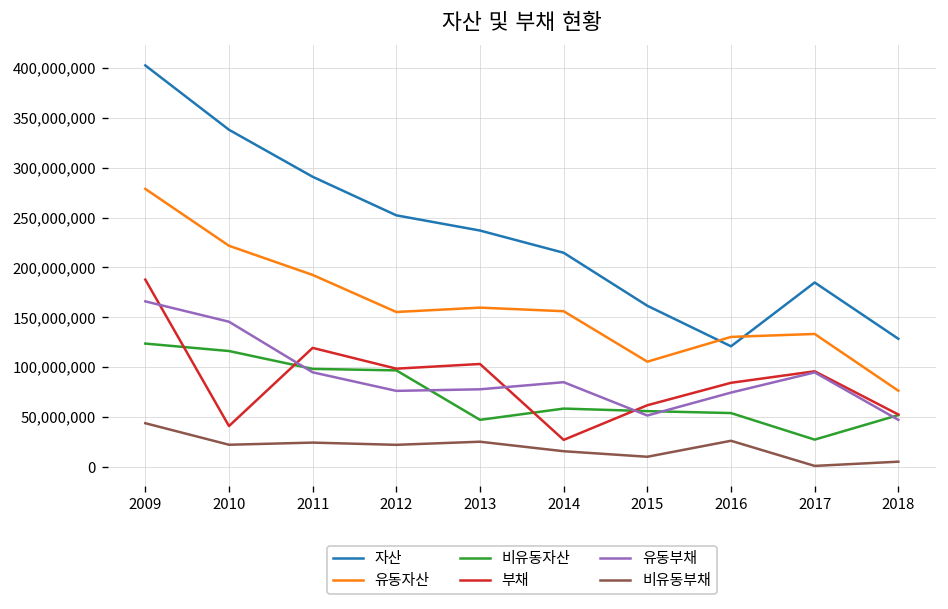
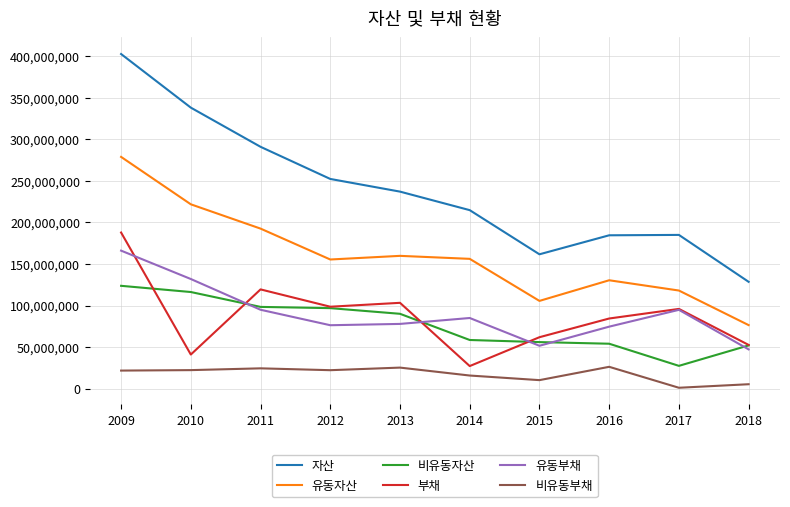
  {
    "자산": {
      "2009": "400,000,000",
      "2010": "340,000,000",
      "2011": "290,000,000",
      "2012": "250,000,000",
      "2013": "240,000,000",
      "2014": "210,000,000",
      "2015": "160,000,000",
-     "2016": "120,000,000",
+     "2016": "180,000,000",
      "2017": "180,000,000",
      "2018": "130,000,000"
    },
    "유동자산": {
      "2009": "280,000,000",
      "2010": "220,000,000",
      "2011": "190,000,000",
      "2012": "160,000,000",
      "2013": "160,000,000",
      "2014": "160,000,000",
      "2015": "110,000,000",
      "2016": "130,000,000",
-     "2017": "130,000,000",
+     "2017": "120,000,000",
      "2018": "80,000,000"
    },
    "비유동자산": {
      "2009": "120,000,000",
      "2010": "120,000,000",
      "2011": "100,000,000",
-     "2013": "50,000,000",
+     "2013": "90,000,000",
      "2014": "60,000,000",
      "2015": "60,000,000",
      "2016": "50,000,000",
      "2017": "30,000,000"
    },
    "부채": {
      "2009": "190,000,000",
      "2010": "40,000,000",
      "2011": "120,000,000",
      "2013": "100,000,000",
      "2014": "30,000,000",
      "2015": "60,000,000",
      "2016": "80,000,000"
    },
    "유동부채": {
      "2009": "170,000,000",
-     "2010": "150,000,000",
+     "2010": "130,000,000",
      "2011": "90,000,000",
      "2012": "80,000,000",
      "2013": "80,000,000",
      "2014": "80,000,000",
      "2015": "50,000,000",
      "2016": "70,000,000",
      "2018": "50,000,000"
    },
    "비유동부채": {
-     "2009": "40,000,000",
+     "2009": "20,000,000",
      "2010": "20,000,000",
      "2011": "20,000,000",
      "2012": "20,000,000",
      "2013": "30,000,000",
      "2014": "20,000,000",
      "2015": "10,000,000",
      "2016": "30,000,000",
      "2017": "0",
      "2018": "10,000,000"
    }
  }
